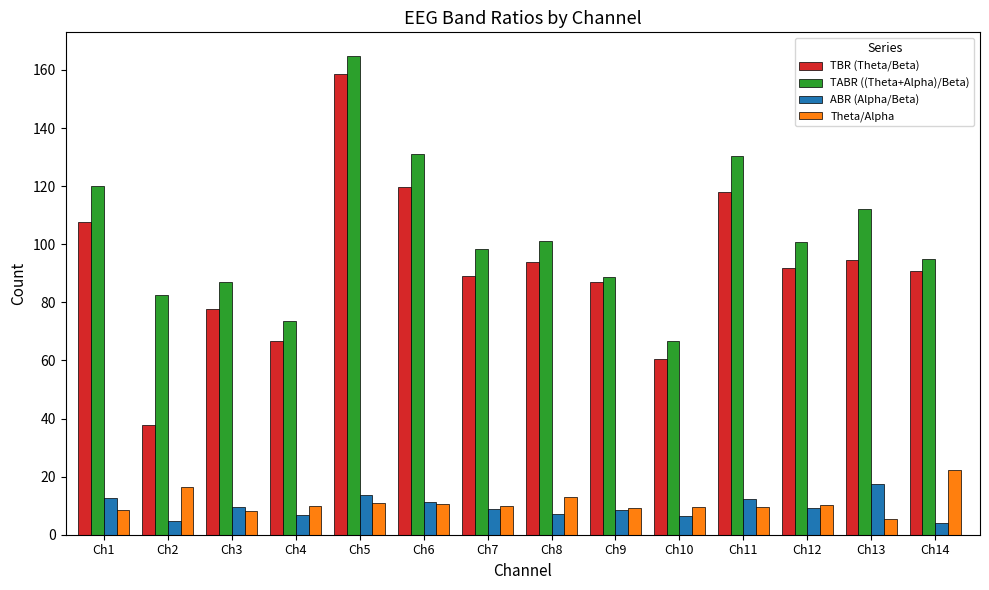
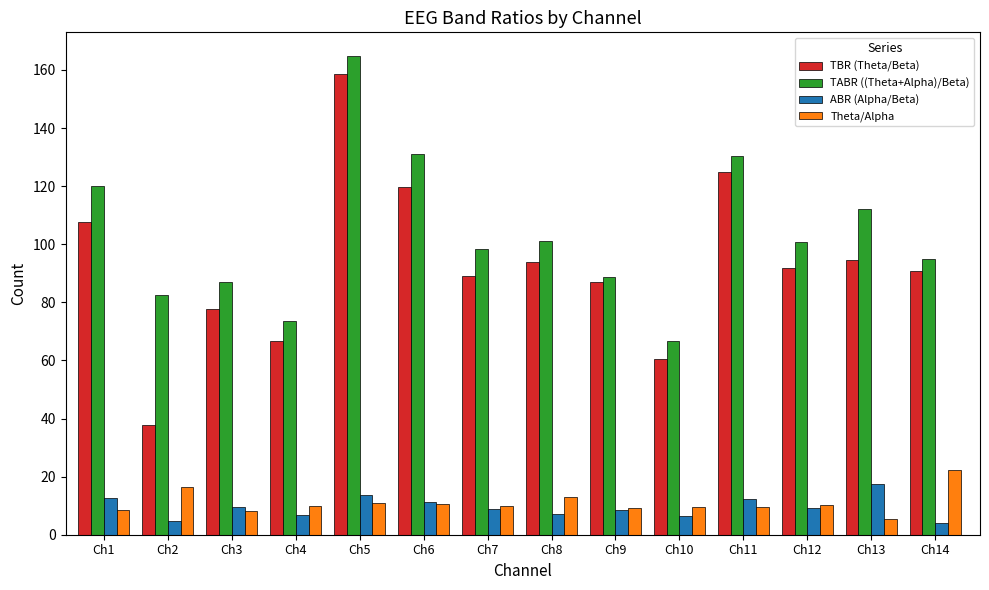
  {
    "TBR (Theta/Beta)": {
      "Ch1": 108,
      "Ch2": 38,
      "Ch3": 78,
      "Ch4": 67,
      "Ch5": 158,
      "Ch6": 120,
      "Ch7": 89,
      "Ch8": 94,
      "Ch9": 87,
      "Ch10": 60,
-     "Ch11": 118,
+     "Ch11": 125,
      "Ch12": 92,
      "Ch13": 95,
      "Ch14": 91
    },
    "TABR ((Theta+Alpha)/Beta)": {
      "Ch1": 120,
      "Ch2": 83,
      "Ch3": 87,
      "Ch4": 74,
      "Ch5": 165,
      "Ch6": 131,
      "Ch7": 98,
      "Ch8": 101,
      "Ch9": 89,
      "Ch10": 67,
      "Ch11": 130,
      "Ch12": 101,
      "Ch13": 112,
      "Ch14": 95
    },
    "ABR (Alpha/Beta)": {
      "Ch1": 12,
      "Ch2": 5,
      "Ch3": 9,
      "Ch4": 7,
      "Ch5": 14,
      "Ch6": 11,
      "Ch7": 9,
      "Ch8": 7,
      "Ch9": 9,
      "Ch10": 6,
      "Ch11": 12,
      "Ch12": 9,
      "Ch13": 18,
      "Ch14": 4
    },
    "Theta/Alpha": {
      "Ch1": 9,
      "Ch2": 17,
      "Ch3": 8,
      "Ch4": 10,
      "Ch5": 11,
      "Ch6": 11,
      "Ch7": 10,
      "Ch8": 13,
      "Ch9": 9,
      "Ch10": 10,
      "Ch11": 10,
      "Ch12": 10,
      "Ch13": 5,
      "Ch14": 22
    }
  }
